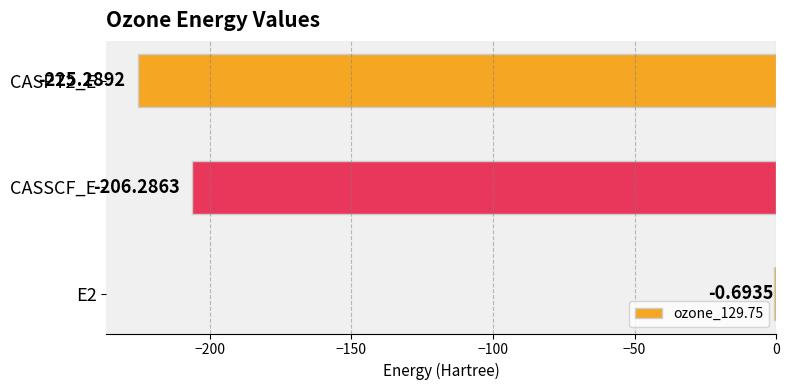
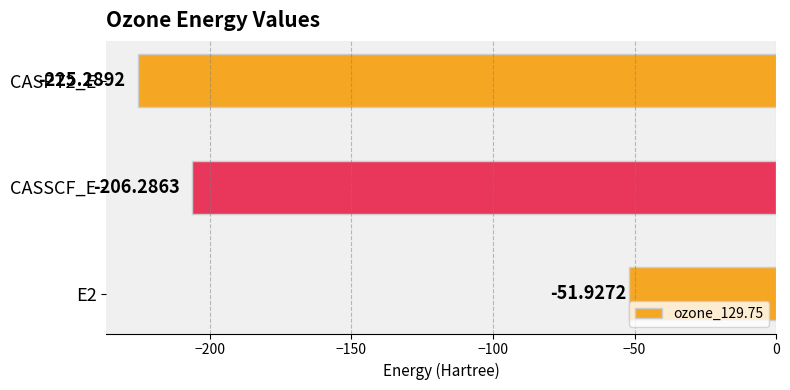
  {
    "CASPT2_E": -225.2892,
    "CASSCF_E": -206.2863,
-   "E2": -0.6935
+   "E2": -51.9272
  }
